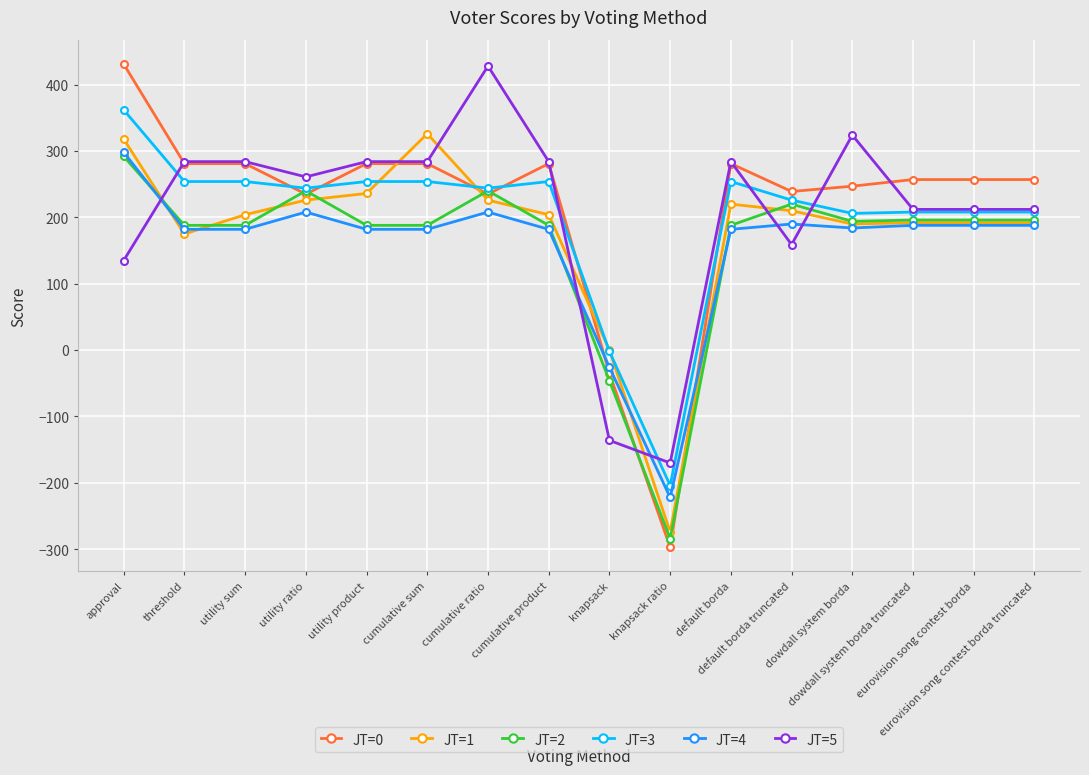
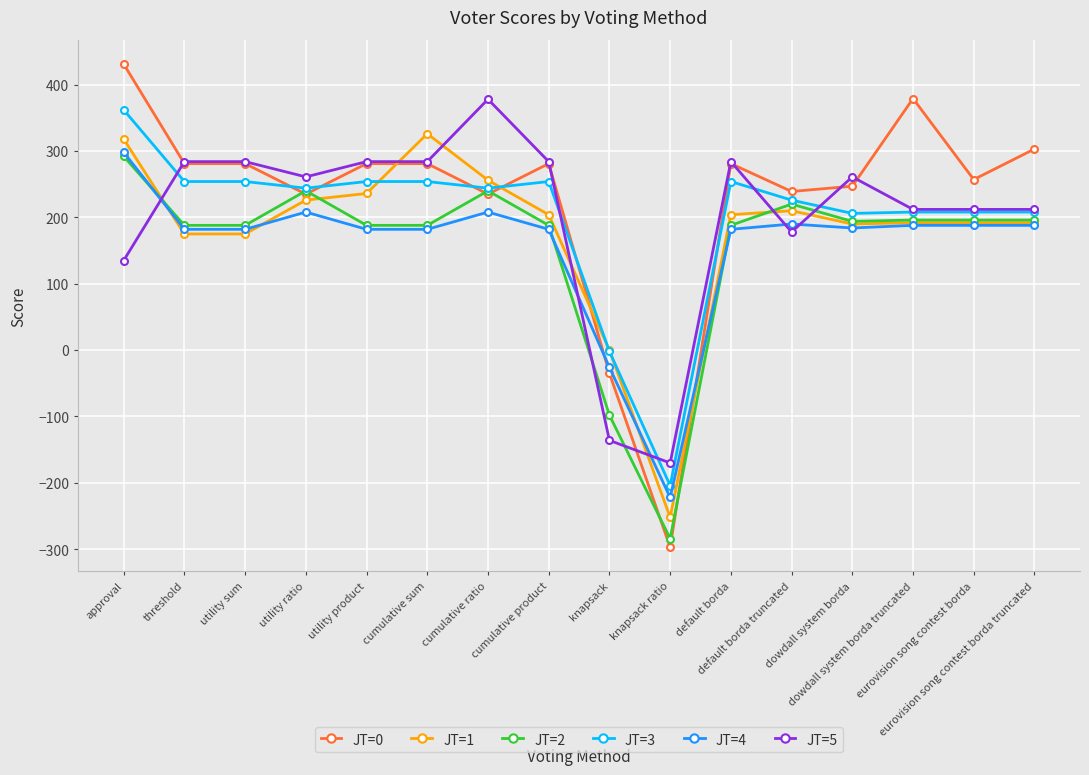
  {
    "JT=0": {
      "approval": 430,
      "utility ratio": 240,
      "cumulative ratio": 240,
      "knapsack": -40,
      "knapsack ratio": -300,
      "default borda truncated": 240,
      "dowdall system borda": 250,
-     "dowdall system borda truncated": 260,
+     "dowdall system borda truncated": 380,
      "eurovision song contest borda": 260,
-     "eurovision song contest borda truncated": 260
+     "eurovision song contest borda truncated": 300
    },
    "JT=1": {
      "approval": 320,
      "threshold": 180,
-     "utility sum": 200,
+     "utility sum": 180,
      "utility ratio": 230,
      "utility product": 240,
      "cumulative sum": 330,
-     "cumulative ratio": 230,
+     "cumulative ratio": 260,
      "cumulative product": 200,
-     "knapsack ratio": -270,
-     "default borda": 220,
+     "knapsack ratio": -250,
+     "default borda": 200,
      "default borda truncated": 210,
      "dowdall system borda": 190,
      "dowdall system borda truncated": 190,
      "eurovision song contest borda": 190,
      "eurovision song contest borda truncated": 190
    },
    "JT=2": {
      "approval": 290,
      "threshold": 190,
      "utility sum": 190,
      "utility ratio": 240,
      "utility product": 190,
      "cumulative sum": 190,
      "cumulative ratio": 240,
      "cumulative product": 190,
-     "knapsack": -50,
+     "knapsack": -100,
      "knapsack ratio": -280,
      "default borda": 190,
      "default borda truncated": 220,
      "dowdall system borda": 190,
      "dowdall system borda truncated": 200,
      "eurovision song contest borda": 200,
      "eurovision song contest borda truncated": 200
    },
    "JT=5": {
      "approval": 140,
      "utility ratio": 260,
-     "cumulative ratio": 430,
+     "cumulative ratio": 380,
      "knapsack": -140,
      "knapsack ratio": -170,
-     "default borda truncated": 160,
-     "dowdall system borda": 320,
+     "default borda truncated": 180,
+     "dowdall system borda": 260,
      "dowdall system borda truncated": 210,
      "eurovision song contest borda": 210,
      "eurovision song contest borda truncated": 210
    }
  }
